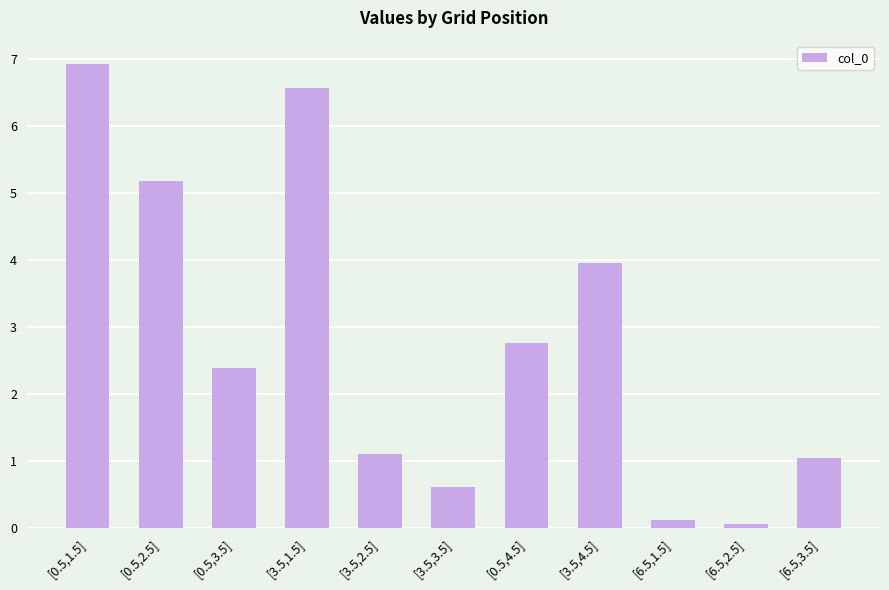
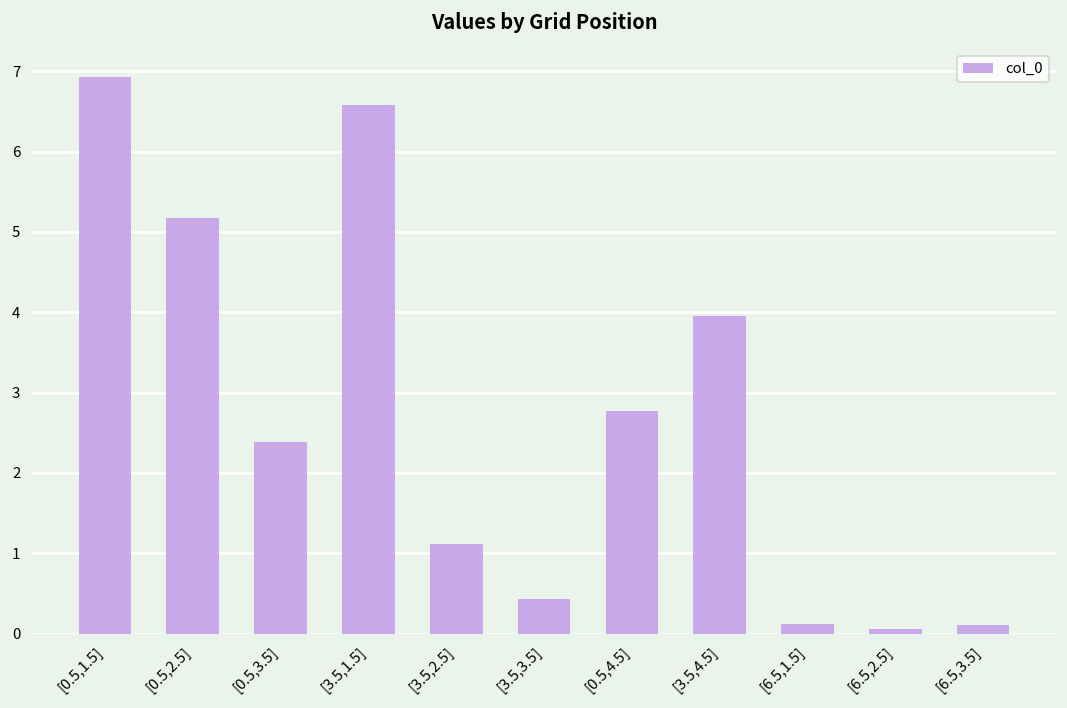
  {
    "[0.5,1.5]": 6.9,
    "[0.5,2.5]": 5.2,
    "[0.5,3.5]": 2.4,
    "[3.5,1.5]": 6.6,
    "[3.5,2.5]": 1.1,
-   "[3.5,3.5]": 0.6,
+   "[3.5,3.5]": 0.4,
    "[0.5,4.5]": 2.8,
    "[3.5,4.5]": 4.0,
    "[6.5,1.5]": 0.1,
    "[6.5,2.5]": 0.1,
-   "[6.5,3.5]": 1.0
+   "[6.5,3.5]": 0.1
  }
